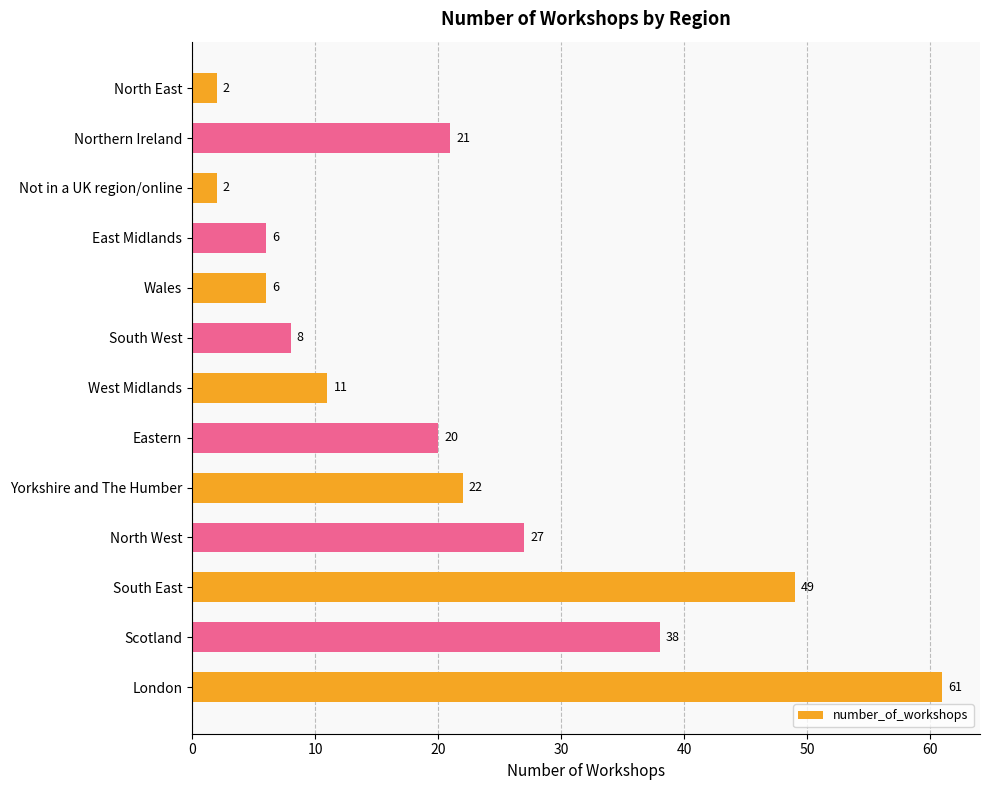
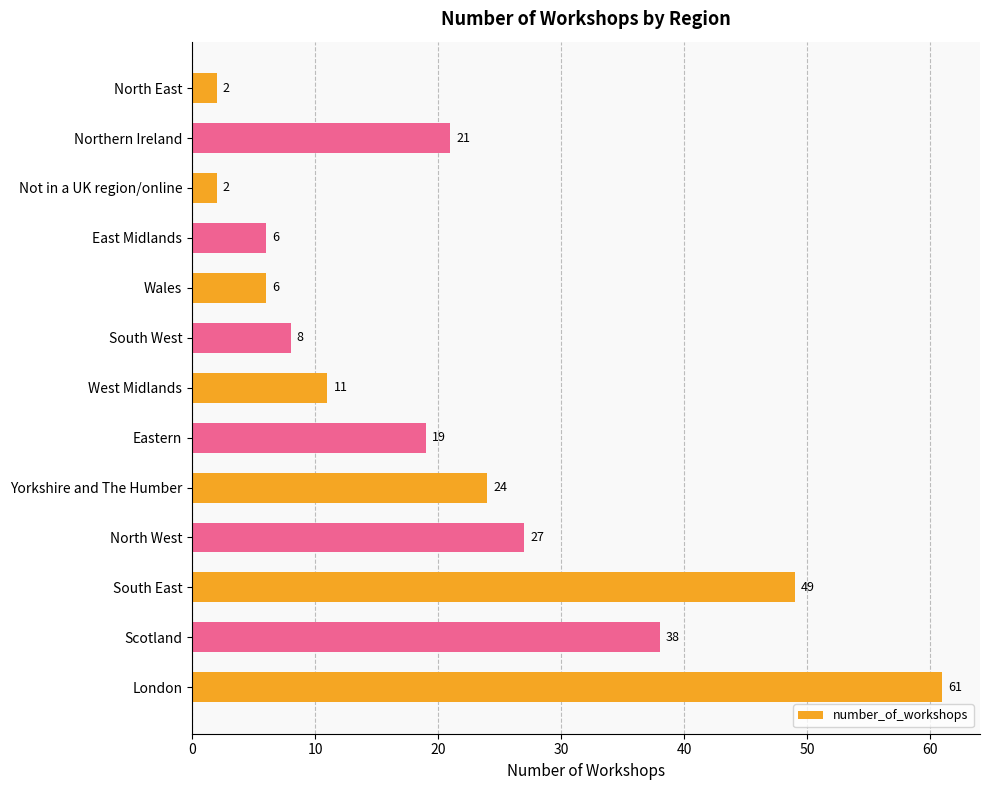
  {
    "North East": 2,
    "Northern Ireland": 21,
    "Not in a UK region/online": 2,
    "East Midlands": 6,
    "Wales": 6,
    "South West": 8,
    "West Midlands": 11,
-   "Eastern": 20,
-   "Yorkshire and The Humber": 22,
+   "Eastern": 19,
+   "Yorkshire and The Humber": 24,
    "North West": 27,
    "South East": 49,
    "Scotland": 38,
    "London": 61
  }
